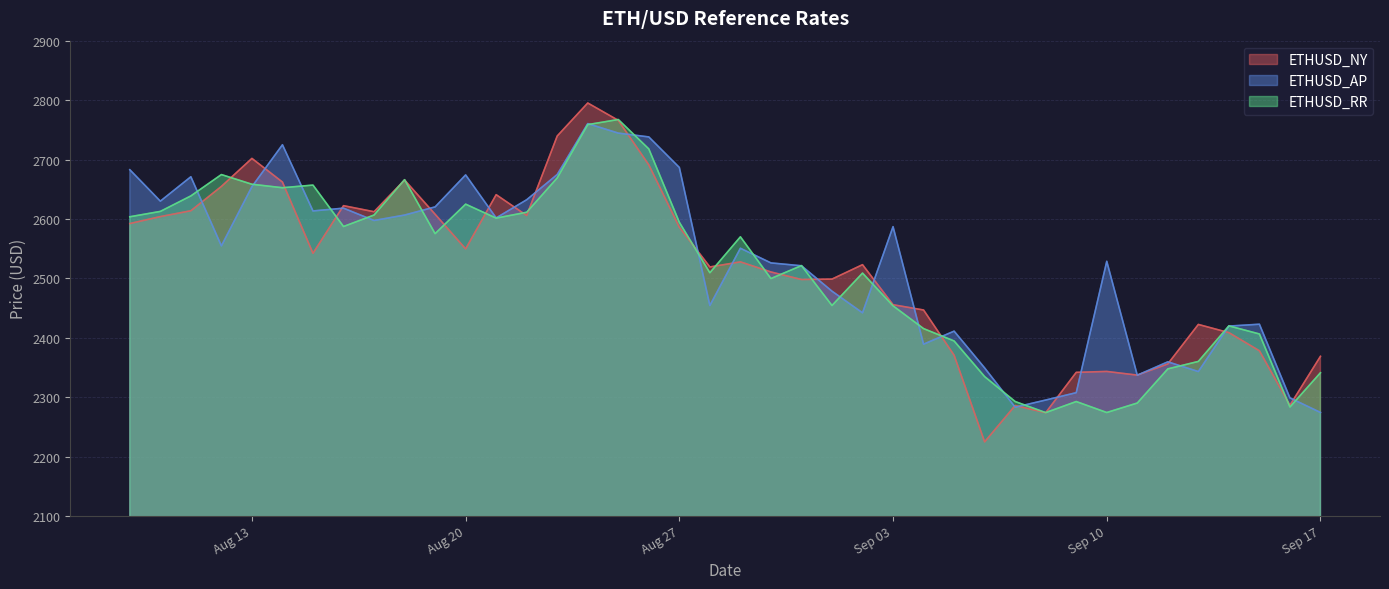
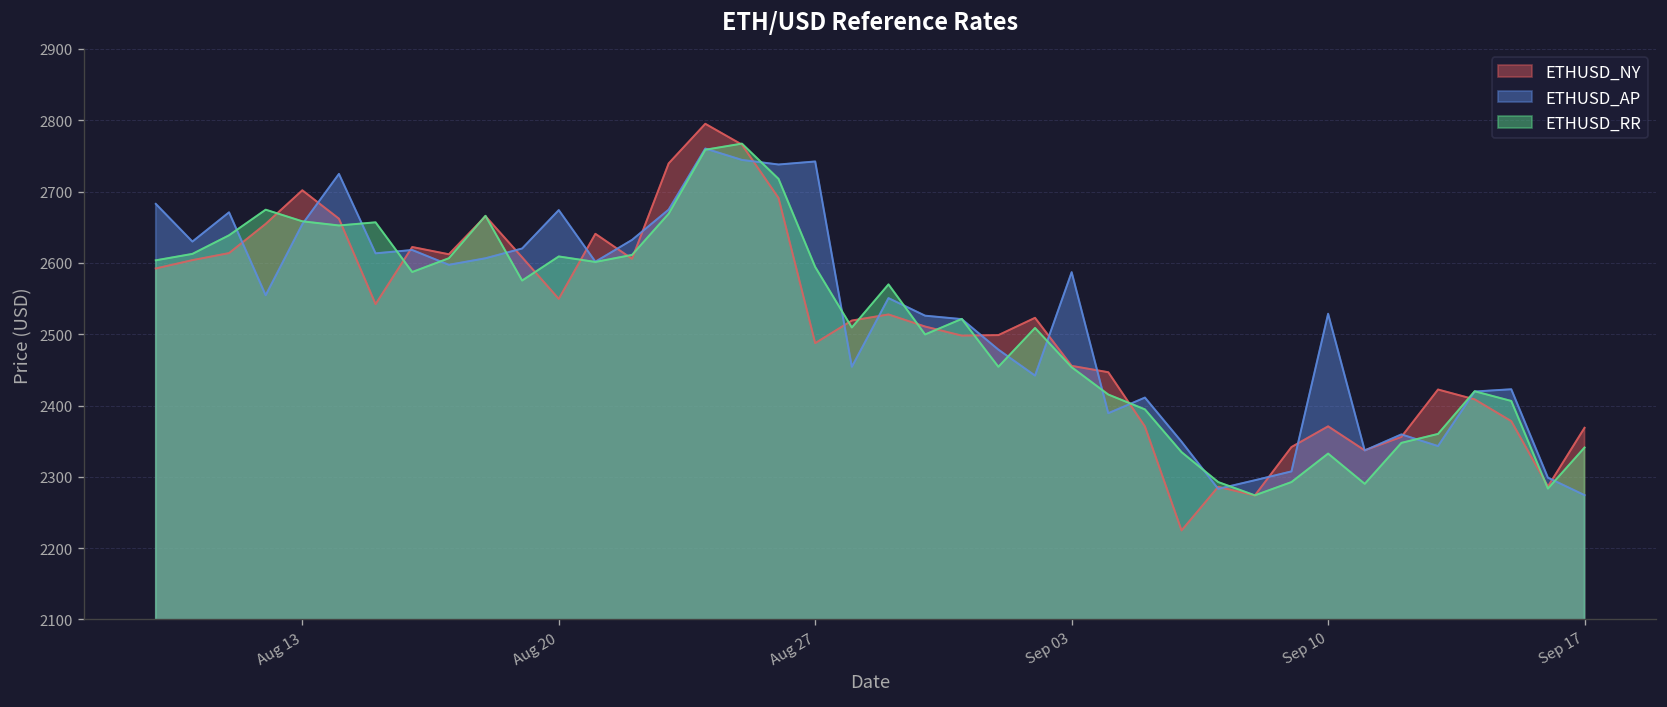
  {
    "ETHUSD_NY": {
      "Aug 13": 2700,
      "Aug 20": 2550,
-     "Aug 27": 2590,
-     "Sep 10": 2340,
+     "Aug 27": 2490,
+     "Sep 10": 2370,
      "Sep 17": 2370
    },
    "ETHUSD_AP": {
      "Aug 20": 2670,
-     "Aug 27": 2690,
+     "Aug 27": 2740,
      "Sep 03": 2590,
      "Sep 10": 2530,
      "Sep 17": 2270
    },
    "ETHUSD_RR": {
-     "Aug 20": 2620,
+     "Aug 20": 2610,
      "Aug 27": 2590,
-     "Sep 10": 2270,
+     "Sep 10": 2330,
      "Sep 17": 2340
    }
  }
